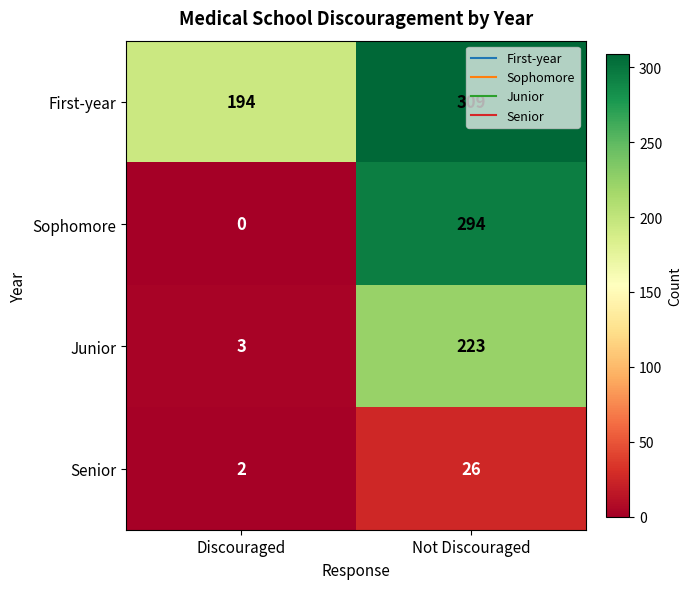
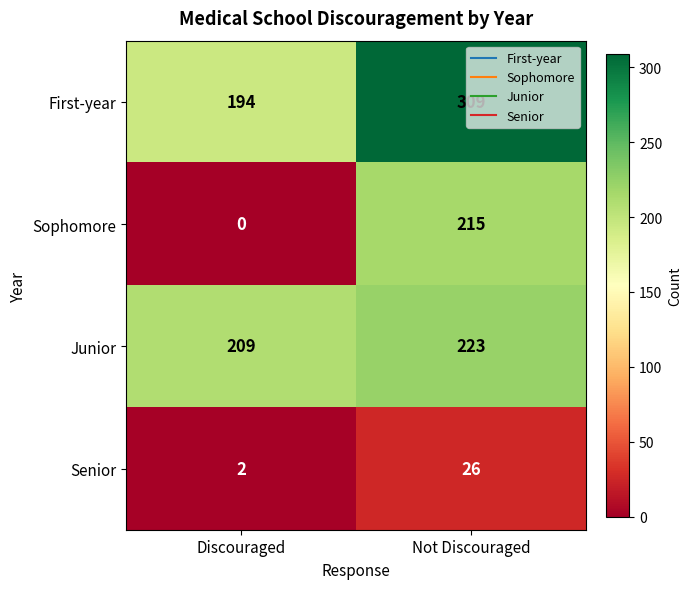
  {
    "First-year": {
      "Discouraged": 194
    },
    "Sophomore": {
      "Discouraged": 0,
-     "Not Discouraged": 294
+     "Not Discouraged": 215
    },
    "Junior": {
-     "Discouraged": 3,
+     "Discouraged": 209,
      "Not Discouraged": 223
    },
    "Senior": {
      "Discouraged": 2,
      "Not Discouraged": 26
    }
  }
